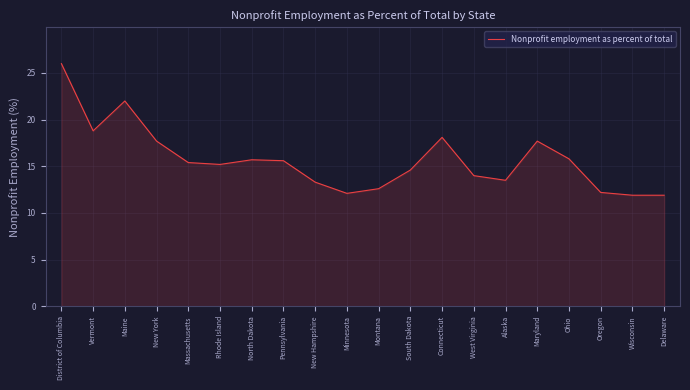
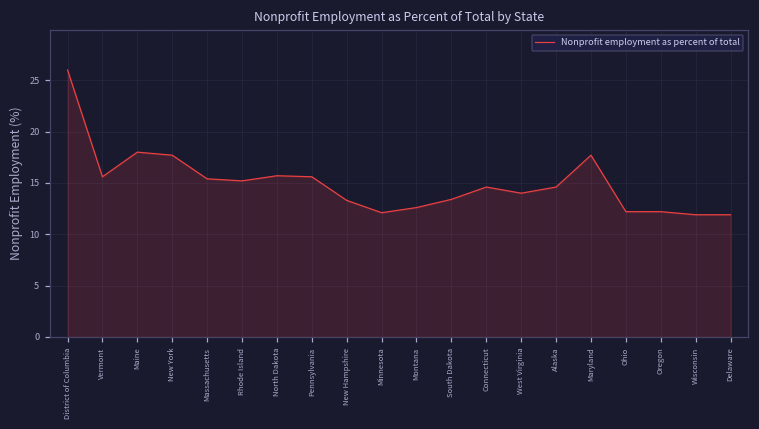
  {
    "District of Columbia": 26,
-   "Vermont": 19,
-   "Maine": 22,
+   "Vermont": 16,
+   "Maine": 18,
    "New York": 18,
    "Massachusetts": 15,
    "Rhode Island": 15,
    "North Dakota": 16,
    "Pennsylvania": 16,
    "New Hampshire": 13,
    "Minnesota": 12,
    "Montana": 13,
-   "South Dakota": 15,
-   "Connecticut": 18,
+   "South Dakota": 13,
+   "Connecticut": 15,
    "West Virginia": 14,
-   "Alaska": 14,
+   "Alaska": 15,
    "Maryland": 18,
-   "Ohio": 16,
+   "Ohio": 12,
    "Oregon": 12,
    "Wisconsin": 12,
    "Delaware": 12
  }
